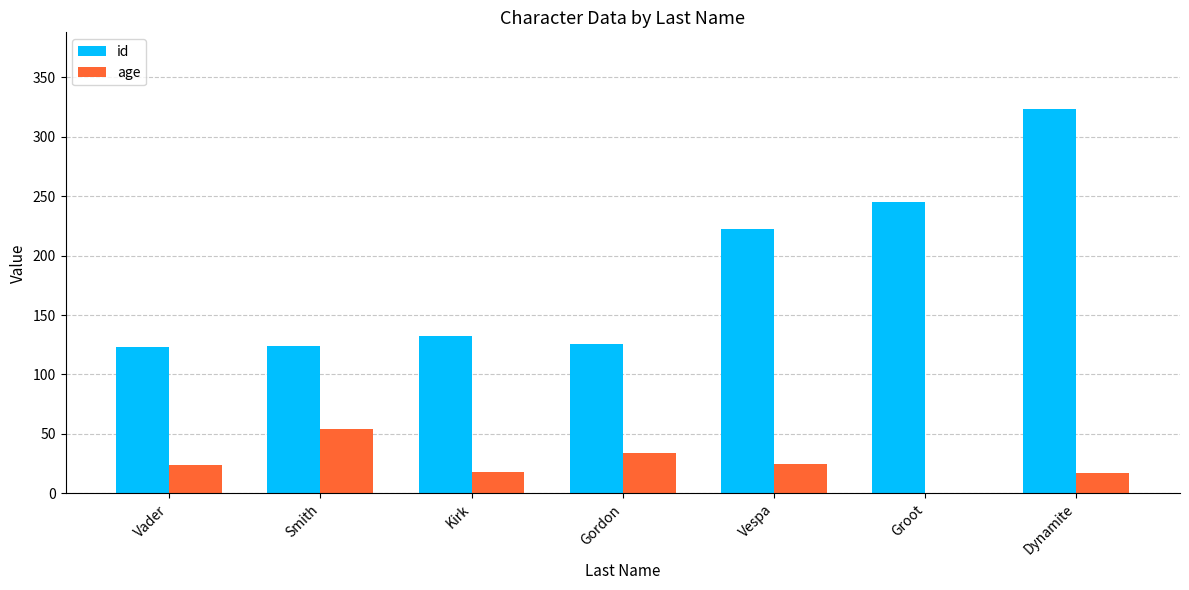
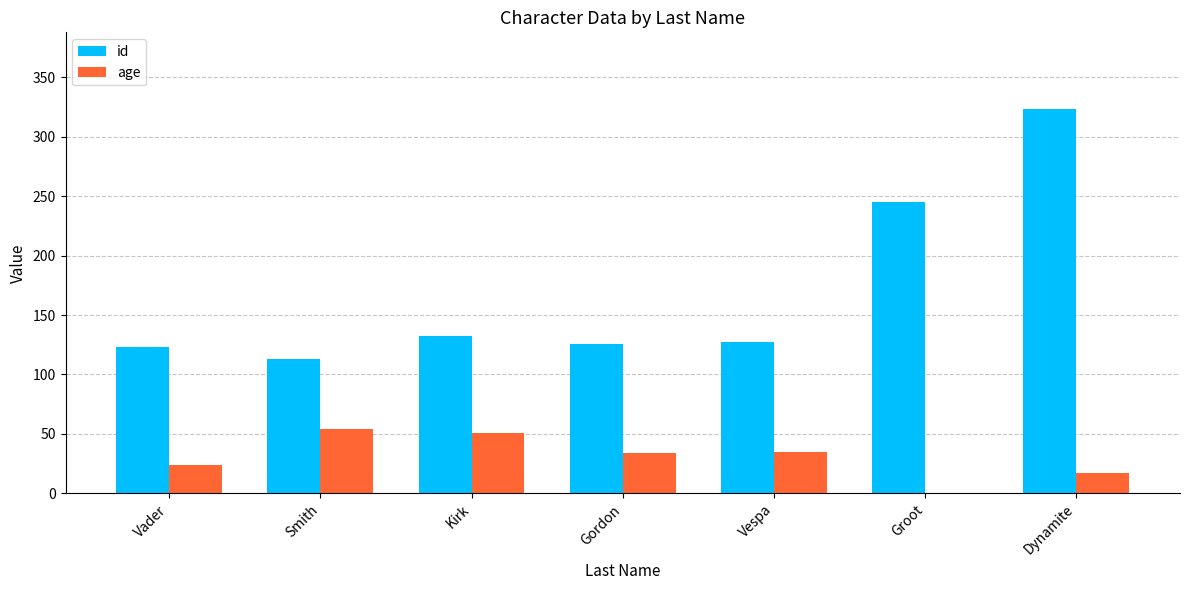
  {
    "id": {
      "Vader": 123,
-     "Smith": 124,
+     "Smith": 113,
      "Kirk": 132,
      "Gordon": 126,
-     "Vespa": 222,
+     "Vespa": 127,
      "Groot": 245,
      "Dynamite": 323
    },
    "age": {
      "Vader": 24,
      "Smith": 54,
-     "Kirk": 18,
+     "Kirk": 51,
      "Gordon": 34,
-     "Vespa": 25,
+     "Vespa": 35,
      "Groot": 0,
      "Dynamite": 17
    }
  }
